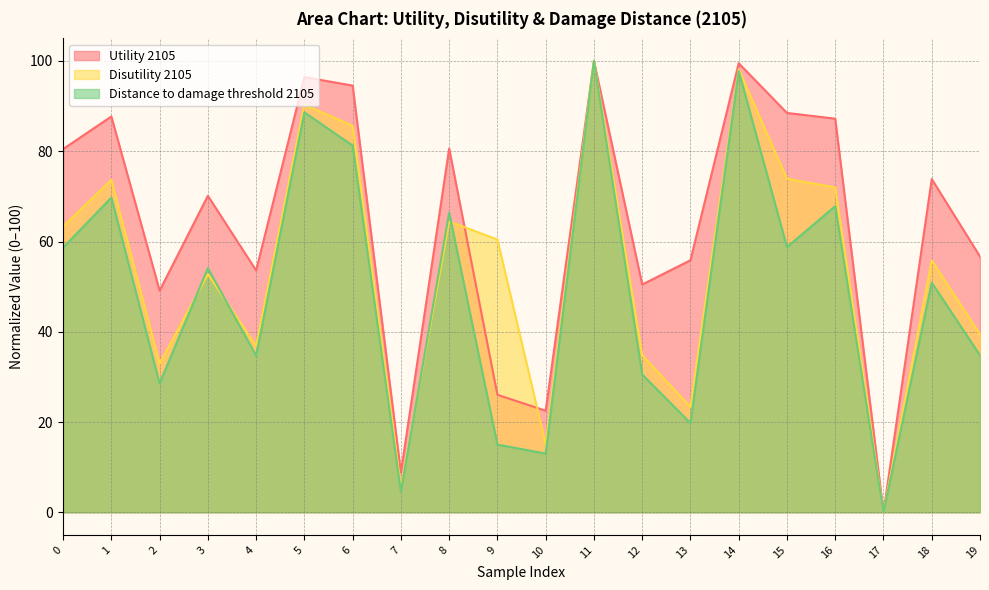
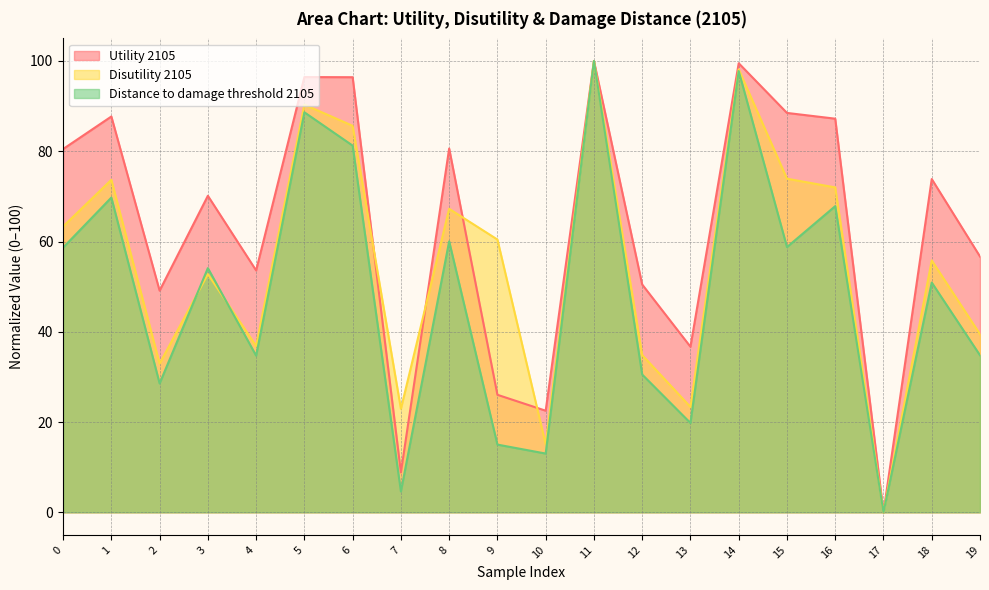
  {
    "Utility 2105": {
      "0": 80,
      "1": 88,
      "2": 49,
      "3": 70,
      "4": 54,
-     "6": 95,
+     "6": 96,
      "7": 9,
      "8": 81,
      "9": 26,
      "10": 23,
      "12": 50,
-     "13": 56,
+     "13": 37,
      "14": 99,
      "15": 88,
      "16": 87,
      "18": 74,
      "19": 57
    },
    "Disutility 2105": {
      "0": 63,
      "1": 74,
      "2": 33,
      "3": 53,
      "4": 37,
      "6": 86,
-     "7": 6,
-     "8": 64,
+     "7": 23,
+     "8": 67,
      "9": 60,
      "10": 15,
      "12": 35,
      "13": 23,
      "15": 74,
      "16": 72,
      "18": 56,
      "19": 39
    },
    "Distance to damage threshold 2105": {
      "0": 59,
      "1": 70,
      "2": 29,
      "3": 54,
      "4": 35,
      "5": 89,
      "6": 81,
      "7": 5,
-     "8": 66,
+     "8": 60,
      "9": 15,
      "10": 13,
      "12": 31,
      "13": 20,
      "15": 59,
      "16": 68,
      "18": 51,
      "19": 35
    }
  }
